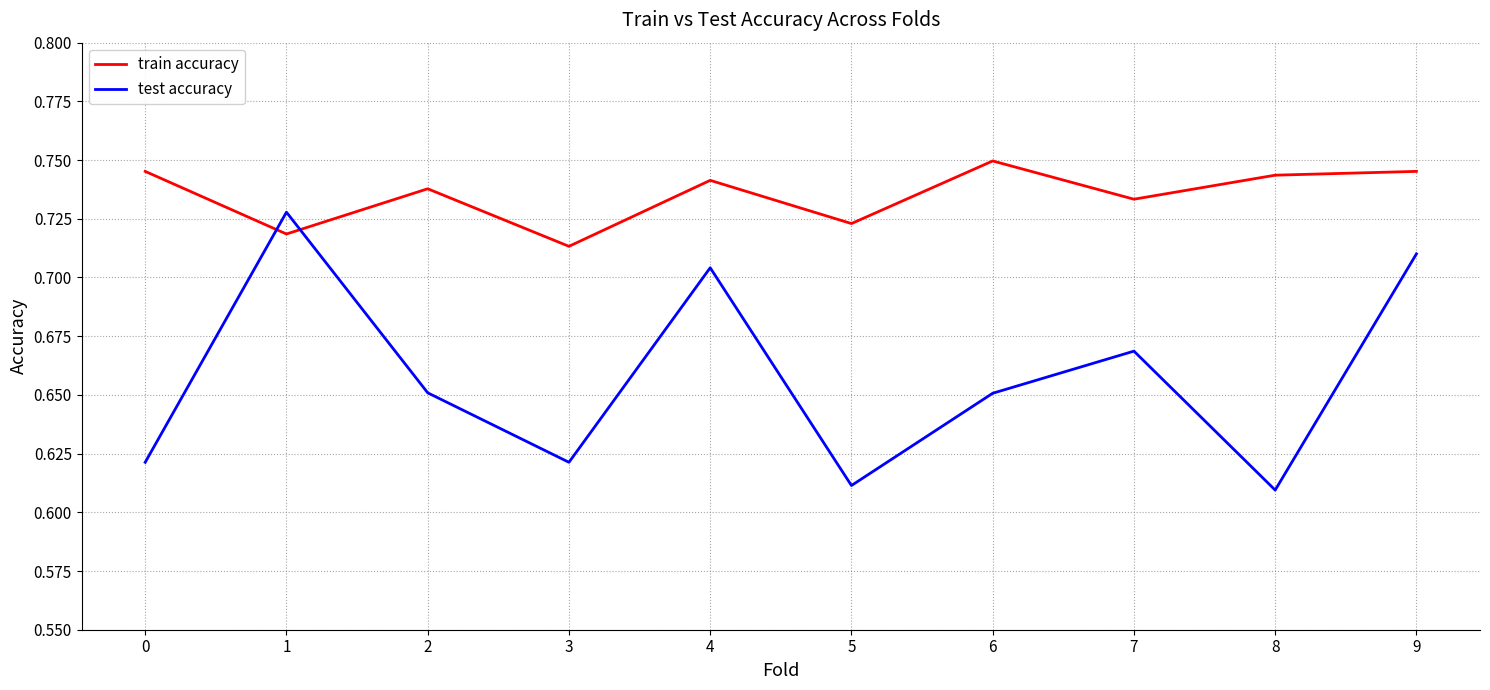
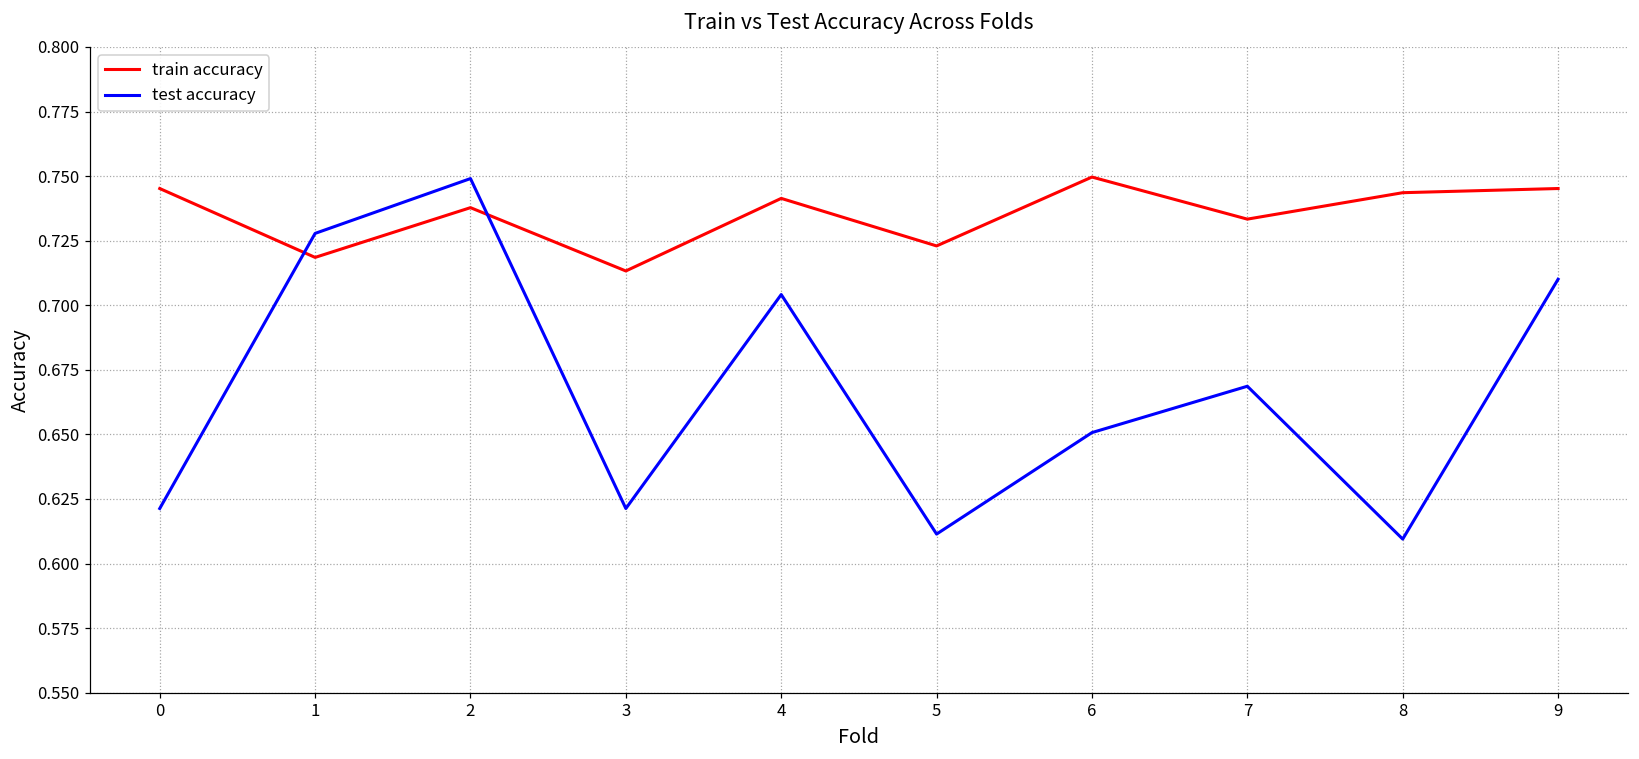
  {
    "train accuracy": {
      "0": 0.745,
      "1": 0.719,
      "2": 0.738,
      "3": 0.713,
      "4": 0.741,
      "5": 0.723,
      "6": 0.750,
      "7": 0.733,
      "8": 0.744,
      "9": 0.745
    },
    "test accuracy": {
      "0": 0.621,
      "1": 0.728,
-     "2": 0.651,
+     "2": 0.749,
      "3": 0.621,
      "4": 0.704,
      "5": 0.611,
      "6": 0.651,
      "7": 0.669,
      "8": 0.609,
      "9": 0.710
    }
  }
